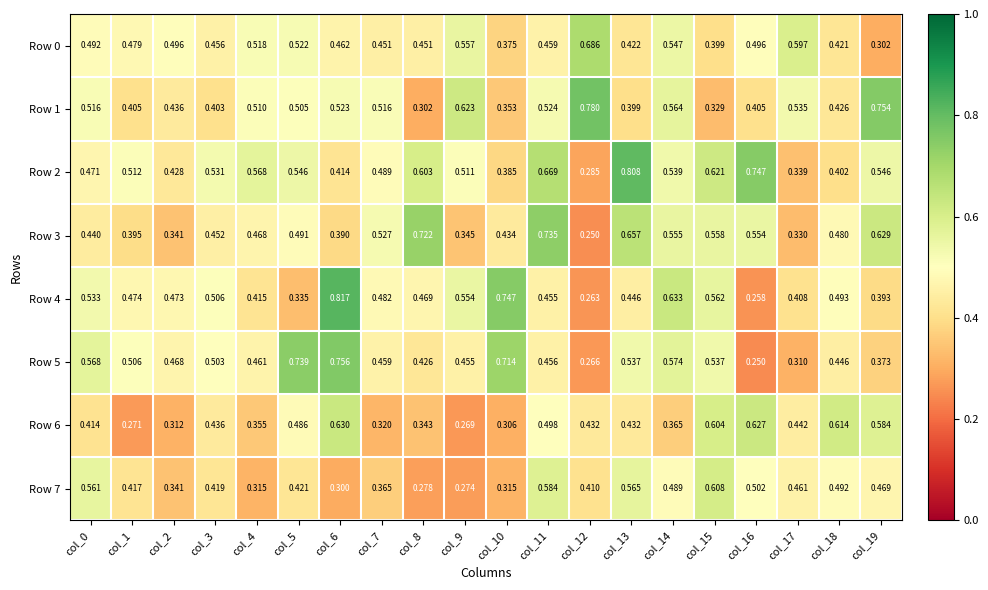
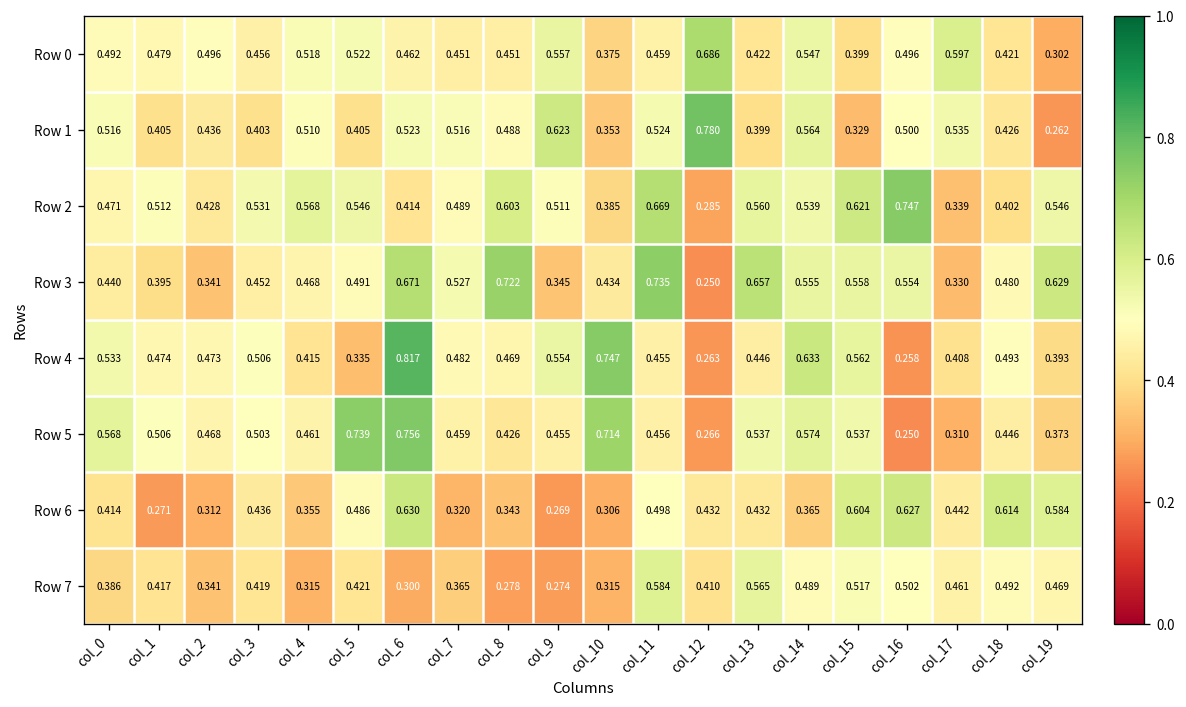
  {
    "Row 0": {
      "col_0": 0.492,
      "col_1": 0.479,
      "col_2": 0.496,
      "col_3": 0.456,
      "col_4": 0.518,
      "col_5": 0.522,
      "col_6": 0.462,
      "col_7": 0.451,
      "col_8": 0.451,
      "col_9": 0.557,
      "col_10": 0.375,
      "col_11": 0.459,
      "col_12": 0.686,
      "col_13": 0.422,
      "col_14": 0.547,
      "col_15": 0.399,
      "col_16": 0.496,
      "col_17": 0.597,
      "col_18": 0.421,
      "col_19": 0.302
    },
    "Row 1": {
      "col_0": 0.516,
      "col_1": 0.405,
      "col_2": 0.436,
      "col_3": 0.403,
      "col_4": 0.510,
-     "col_5": 0.505,
+     "col_5": 0.405,
      "col_6": 0.523,
      "col_7": 0.516,
-     "col_8": 0.302,
+     "col_8": 0.488,
      "col_9": 0.623,
      "col_10": 0.353,
      "col_11": 0.524,
      "col_12": 0.780,
      "col_13": 0.399,
      "col_14": 0.564,
      "col_15": 0.329,
-     "col_16": 0.405,
+     "col_16": 0.500,
      "col_17": 0.535,
      "col_18": 0.426,
-     "col_19": 0.754
+     "col_19": 0.262
    },
    "Row 2": {
      "col_0": 0.471,
      "col_1": 0.512,
      "col_2": 0.428,
      "col_3": 0.531,
      "col_4": 0.568,
      "col_5": 0.546,
      "col_6": 0.414,
      "col_7": 0.489,
      "col_8": 0.603,
      "col_9": 0.511,
      "col_10": 0.385,
      "col_11": 0.669,
      "col_12": 0.285,
-     "col_13": 0.808,
+     "col_13": 0.560,
      "col_14": 0.539,
      "col_15": 0.621,
      "col_16": 0.747,
      "col_17": 0.339,
      "col_18": 0.402,
      "col_19": 0.546
    },
    "Row 3": {
      "col_0": 0.440,
      "col_1": 0.395,
      "col_2": 0.341,
      "col_3": 0.452,
      "col_4": 0.468,
      "col_5": 0.491,
-     "col_6": 0.390,
+     "col_6": 0.671,
      "col_7": 0.527,
      "col_8": 0.722,
      "col_9": 0.345,
      "col_10": 0.434,
      "col_11": 0.735,
      "col_12": 0.250,
      "col_13": 0.657,
      "col_14": 0.555,
      "col_15": 0.558,
      "col_16": 0.554,
      "col_17": 0.330,
      "col_18": 0.480,
      "col_19": 0.629
    },
    "Row 4": {
      "col_0": 0.533,
      "col_1": 0.474,
      "col_2": 0.473,
      "col_3": 0.506,
      "col_4": 0.415,
      "col_5": 0.335,
      "col_6": 0.817,
      "col_7": 0.482,
      "col_8": 0.469,
      "col_9": 0.554,
      "col_10": 0.747,
      "col_11": 0.455,
      "col_12": 0.263,
      "col_13": 0.446,
      "col_14": 0.633,
      "col_15": 0.562,
      "col_16": 0.258,
      "col_17": 0.408,
      "col_18": 0.493,
      "col_19": 0.393
    },
    "Row 5": {
      "col_0": 0.568,
      "col_1": 0.506,
      "col_2": 0.468,
      "col_3": 0.503,
      "col_4": 0.461,
      "col_5": 0.739,
      "col_6": 0.756,
      "col_7": 0.459,
      "col_8": 0.426,
      "col_9": 0.455,
      "col_10": 0.714,
      "col_11": 0.456,
      "col_12": 0.266,
      "col_13": 0.537,
      "col_14": 0.574,
      "col_15": 0.537,
      "col_16": 0.250,
      "col_17": 0.310,
      "col_18": 0.446,
      "col_19": 0.373
    },
    "Row 6": {
      "col_0": 0.414,
      "col_1": 0.271,
      "col_2": 0.312,
      "col_3": 0.436,
      "col_4": 0.355,
      "col_5": 0.486,
      "col_6": 0.630,
      "col_7": 0.320,
      "col_8": 0.343,
      "col_9": 0.269,
      "col_10": 0.306,
      "col_11": 0.498,
      "col_12": 0.432,
      "col_13": 0.432,
      "col_14": 0.365,
      "col_15": 0.604,
      "col_16": 0.627,
      "col_17": 0.442,
      "col_18": 0.614,
      "col_19": 0.584
    },
    "Row 7": {
-     "col_0": 0.561,
+     "col_0": 0.386,
      "col_1": 0.417,
      "col_2": 0.341,
      "col_3": 0.419,
      "col_4": 0.315,
      "col_5": 0.421,
      "col_6": 0.300,
      "col_7": 0.365,
      "col_8": 0.278,
      "col_9": 0.274,
      "col_10": 0.315,
      "col_11": 0.584,
      "col_12": 0.410,
      "col_13": 0.565,
      "col_14": 0.489,
-     "col_15": 0.608,
+     "col_15": 0.517,
      "col_16": 0.502,
      "col_17": 0.461,
      "col_18": 0.492,
      "col_19": 0.469
    }
  }
